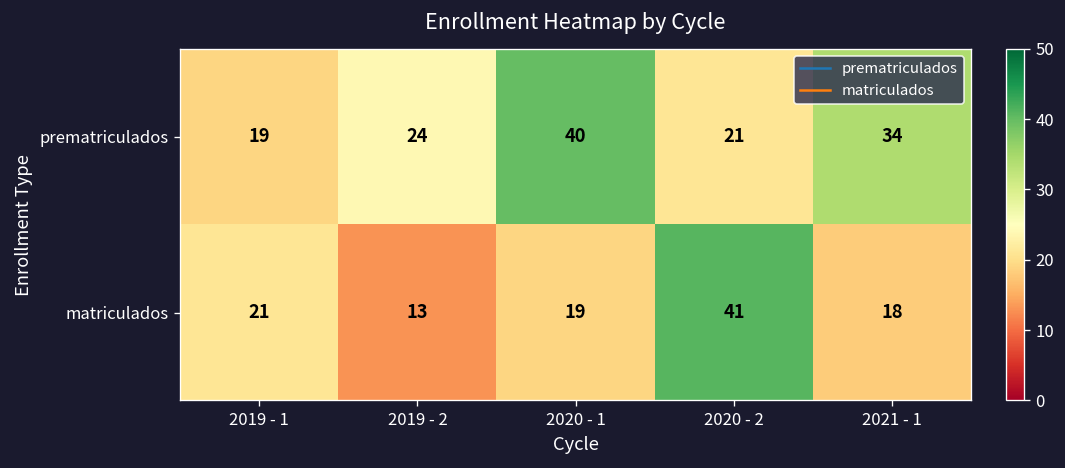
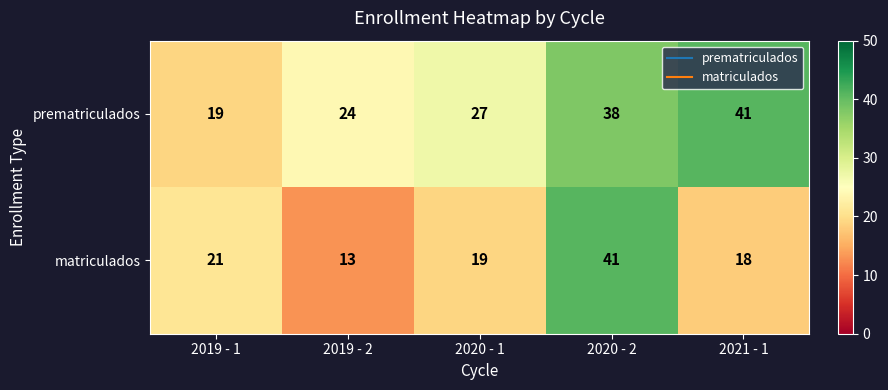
  {
    "prematriculados": {
      "2019 - 1": 19,
      "2019 - 2": 24,
-     "2020 - 1": 40,
-     "2020 - 2": 21,
-     "2021 - 1": 34
+     "2020 - 1": 27,
+     "2020 - 2": 38,
+     "2021 - 1": 41
    },
    "matriculados": {
      "2019 - 1": 21,
      "2019 - 2": 13,
      "2020 - 1": 19,
      "2020 - 2": 41,
      "2021 - 1": 18
    }
  }
